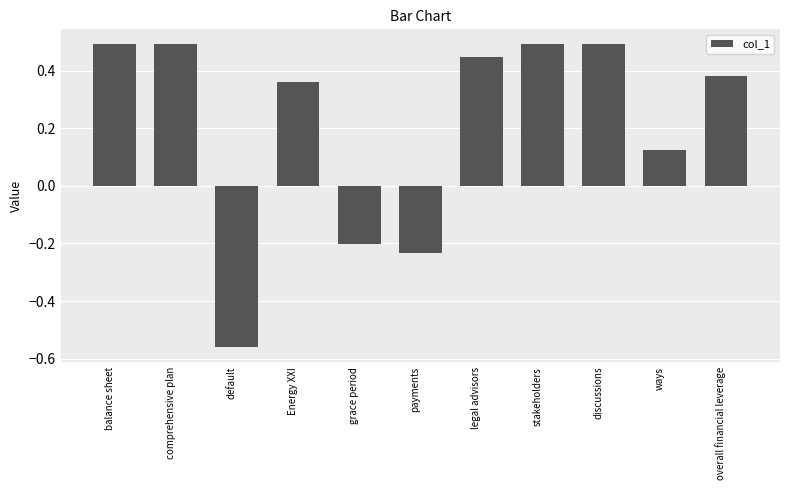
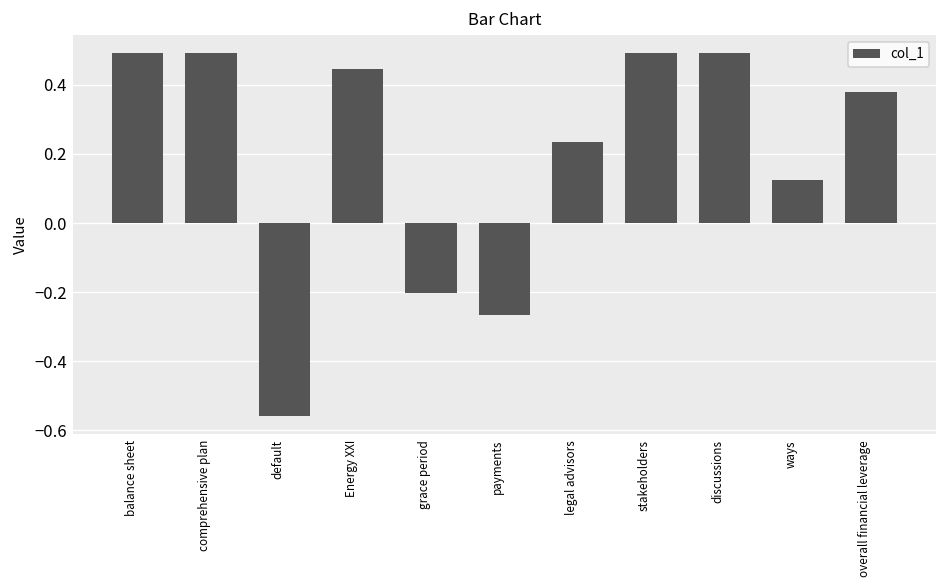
  {
    "balance sheet": 0.49,
    "comprehensive plan": 0.49,
    "default": -0.56,
-   "Energy XXI": 0.36,
+   "Energy XXI": 0.45,
    "grace period": -0.20,
-   "payments": -0.23,
-   "legal advisors": 0.45,
+   "payments": -0.27,
+   "legal advisors": 0.23,
    "stakeholders": 0.49,
    "discussions": 0.49,
    "ways": 0.12,
    "overall financial leverage": 0.38
  }
